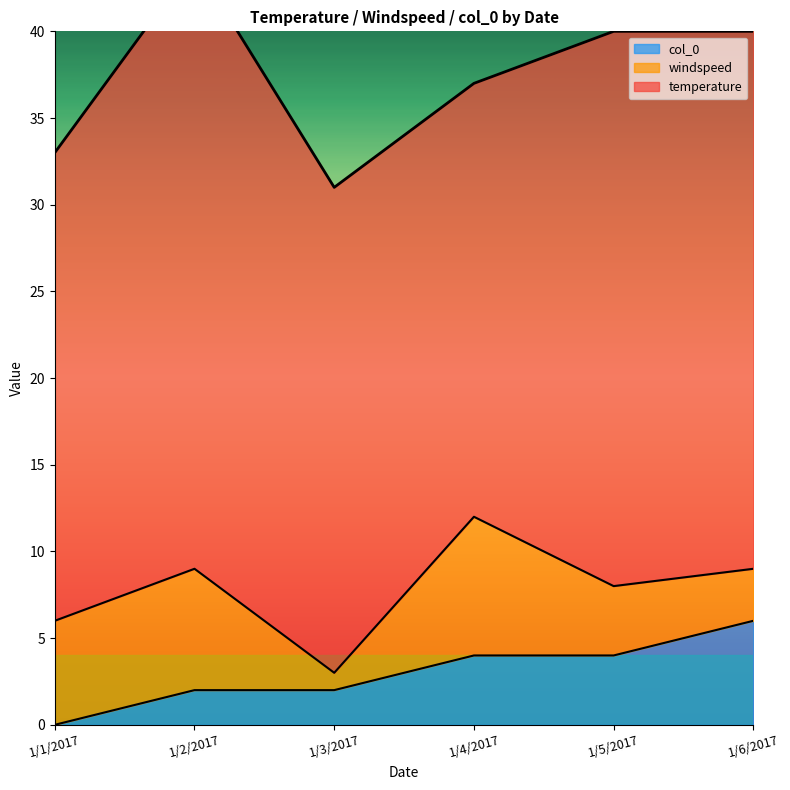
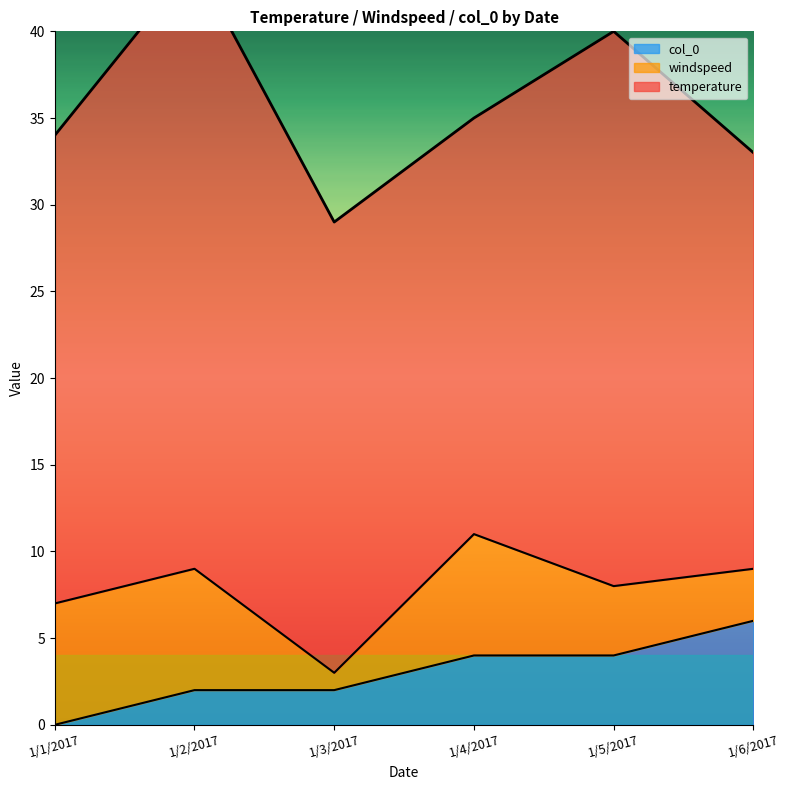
  {
    "col_0": {
      "1/6/2017": 6
    },
    "windspeed": {
-     "1/1/2017": 6,
+     "1/1/2017": 7,
      "1/2/2017": 7,
-     "1/4/2017": 8,
+     "1/4/2017": 7,
      "1/5/2017": 4,
      "1/6/2017": 3
    },
    "temperature": {
      "1/1/2017": 27,
-     "1/3/2017": 28,
-     "1/4/2017": 25,
+     "1/3/2017": 26,
+     "1/4/2017": 24,
      "1/5/2017": 32,
-     "1/6/2017": 31
+     "1/6/2017": 24
    }
  }
